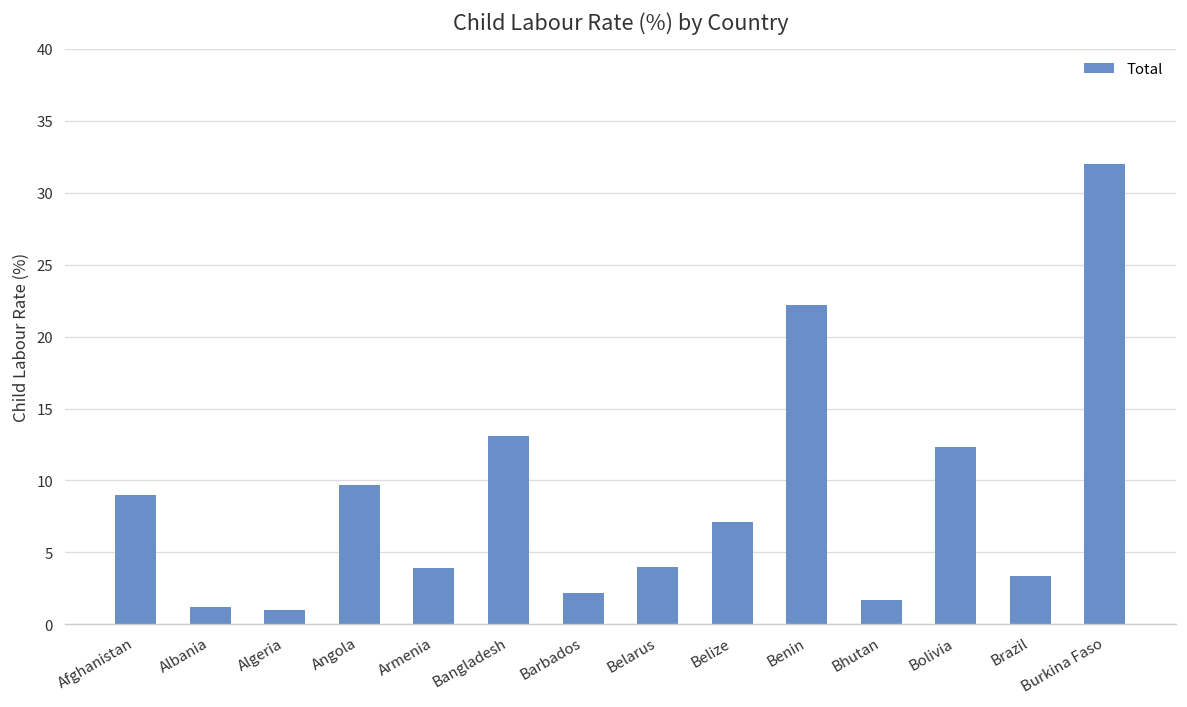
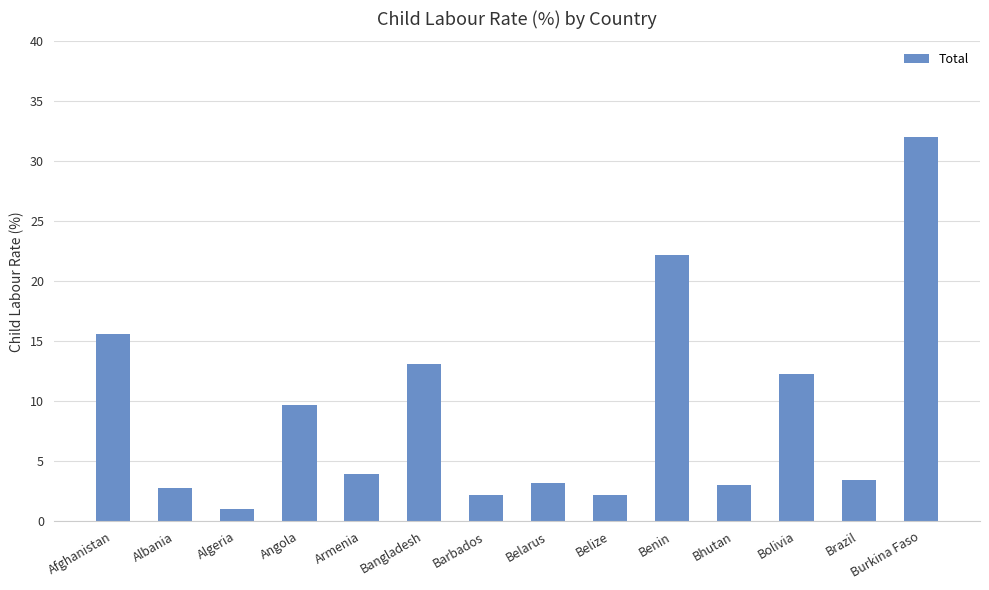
  {
-   "Afghanistan": 9.0,
-   "Albania": 1.2,
+   "Afghanistan": 15.6,
+   "Albania": 2.8,
    "Algeria": 1.0,
    "Angola": 9.7,
    "Armenia": 3.9,
    "Bangladesh": 13.1,
    "Barbados": 2.2,
-   "Belarus": 4.0,
-   "Belize": 7.1,
+   "Belarus": 3.2,
+   "Belize": 2.2,
    "Benin": 22.2,
-   "Bhutan": 1.7,
+   "Bhutan": 3.0,
    "Bolivia": 12.3,
    "Brazil": 3.4,
    "Burkina Faso": 32.0
  }
